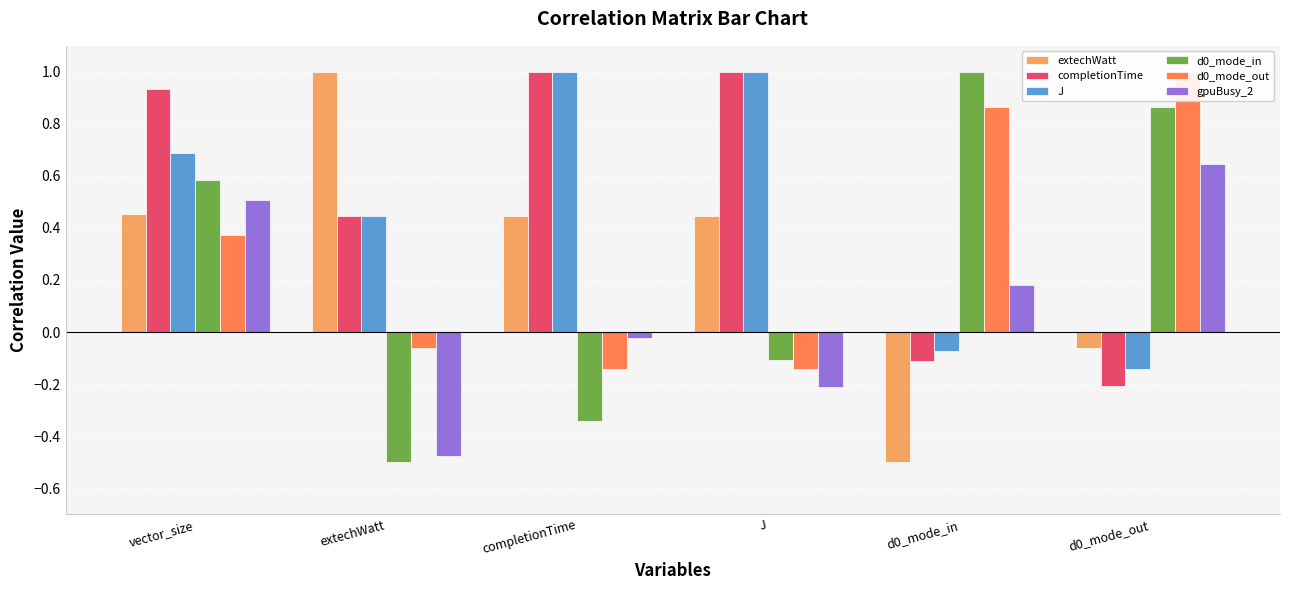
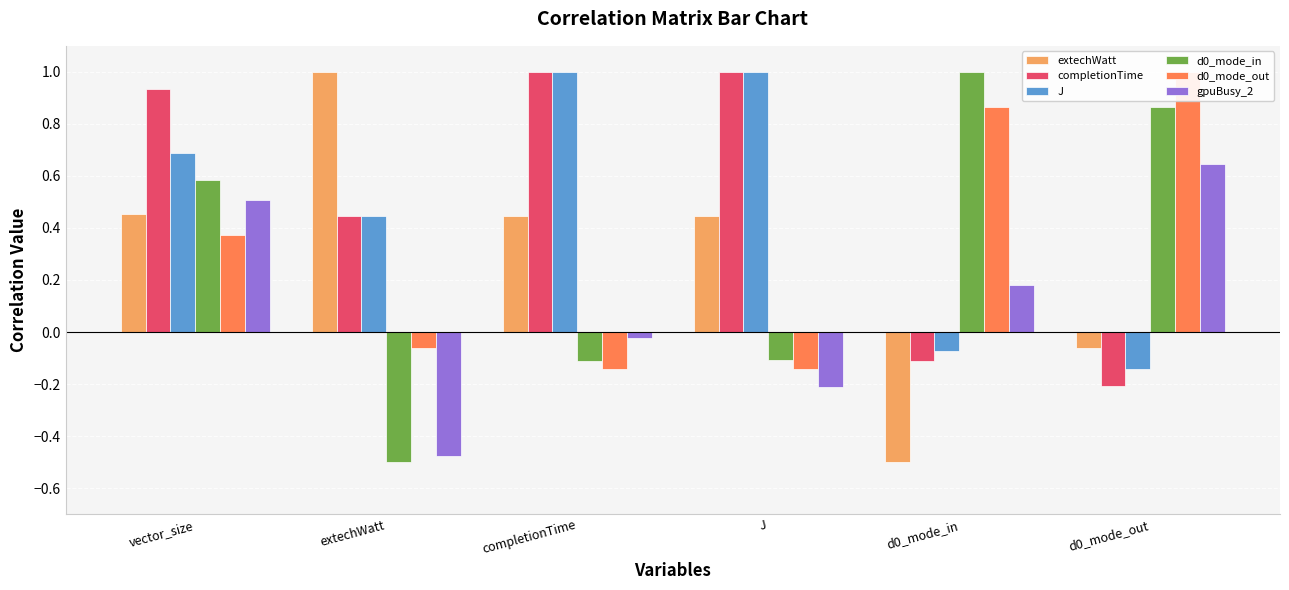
  {
    "completionTime": {
      "vector_size": 0.94,
      "extechWatt": 0.45,
      "completionTime": 1.00,
      "J": 1.00,
      "d0_mode_in": -0.11,
      "d0_mode_out": -0.21
    },
    "J": {
      "vector_size": 0.69,
      "extechWatt": 0.45,
      "completionTime": 1.00,
      "J": 1.00,
      "d0_mode_in": -0.07,
      "d0_mode_out": -0.14
    },
    "d0_mode_in": {
      "vector_size": 0.58,
      "extechWatt": -0.50,
-     "completionTime": -0.34,
+     "completionTime": -0.11,
      "J": -0.11,
      "d0_mode_in": 1.00,
      "d0_mode_out": 0.87
    },
    "gpuBusy_2": {
      "vector_size": 0.51,
      "extechWatt": -0.48,
      "completionTime": -0.02,
      "J": -0.21,
      "d0_mode_in": 0.18,
      "d0_mode_out": 0.65
    }
  }
